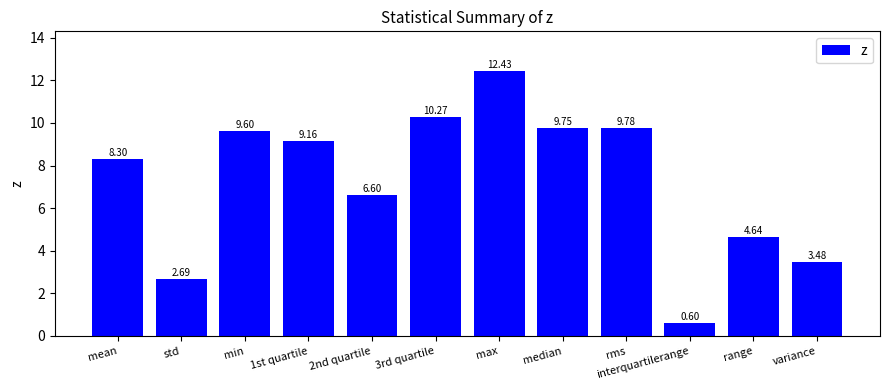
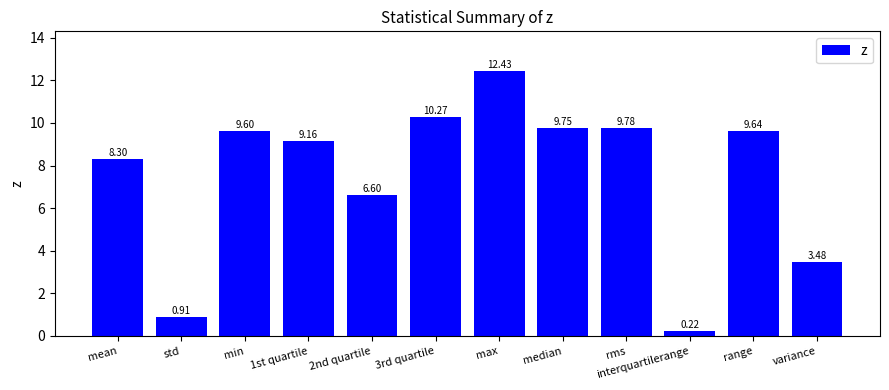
  {
    "mean": 8.30,
-   "std": 2.69,
+   "std": 0.91,
    "min": 9.60,
    "1st quartile": 9.16,
    "2nd quartile": 6.60,
    "3rd quartile": 10.27,
    "max": 12.43,
    "median": 9.75,
    "rms": 9.78,
-   "interquartilerange": 0.60,
-   "range": 4.64,
+   "interquartilerange": 0.22,
+   "range": 9.64,
    "variance": 3.48
  }
